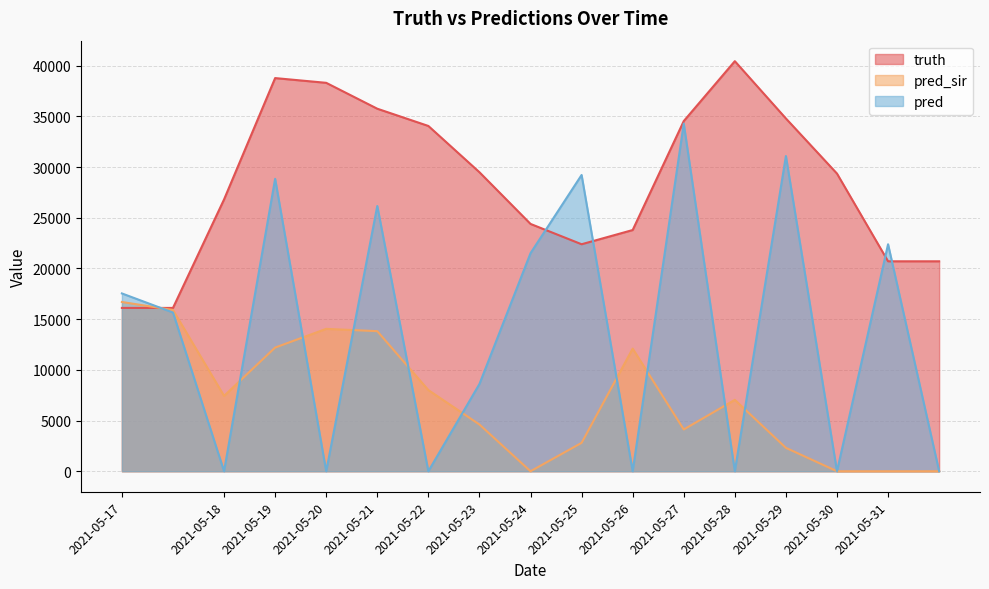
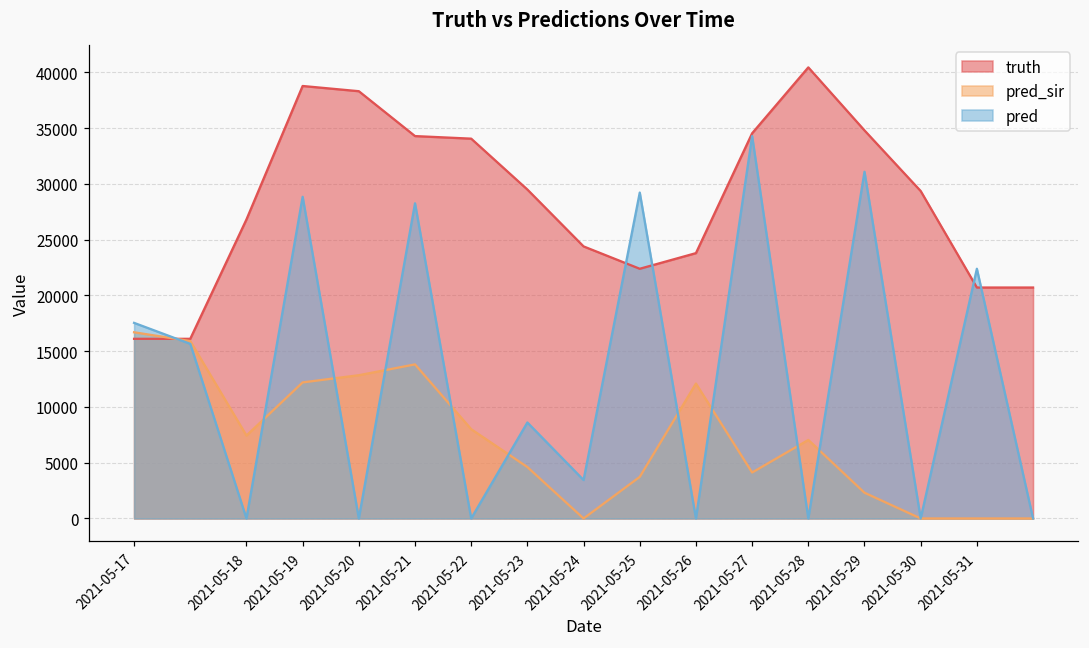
  {
    "truth": {
      "2021-05-18": 26800,
      "2021-05-19": 38800,
      "2021-05-20": 38300,
-     "2021-05-21": 35800,
+     "2021-05-21": 34300,
      "2021-05-22": 34100,
      "2021-05-23": 29500,
      "2021-05-24": 24400,
      "2021-05-25": 22400,
      "2021-05-26": 23800,
      "2021-05-28": 40400,
      "2021-05-29": 34800,
      "2021-05-30": 29400
    },
    "pred_sir": {
      "2021-05-18": 7400,
      "2021-05-19": 12200,
-     "2021-05-20": 14000,
+     "2021-05-20": 12800,
      "2021-05-21": 13800,
      "2021-05-22": 8000,
      "2021-05-23": 4600,
      "2021-05-24": 0,
-     "2021-05-25": 2800,
+     "2021-05-25": 3700,
      "2021-05-26": 12100,
      "2021-05-27": 4100,
      "2021-05-28": 7000,
      "2021-05-29": 2300
    },
    "pred": {
      "2021-05-18": 0,
      "2021-05-19": 28800,
      "2021-05-20": 0,
-     "2021-05-21": 26200,
+     "2021-05-21": 28300,
      "2021-05-22": 0,
      "2021-05-23": 8600,
-     "2021-05-24": 21500,
+     "2021-05-24": 3400,
      "2021-05-25": 29200,
      "2021-05-26": 0,
      "2021-05-28": 0,
      "2021-05-29": 31100
    }
  }
